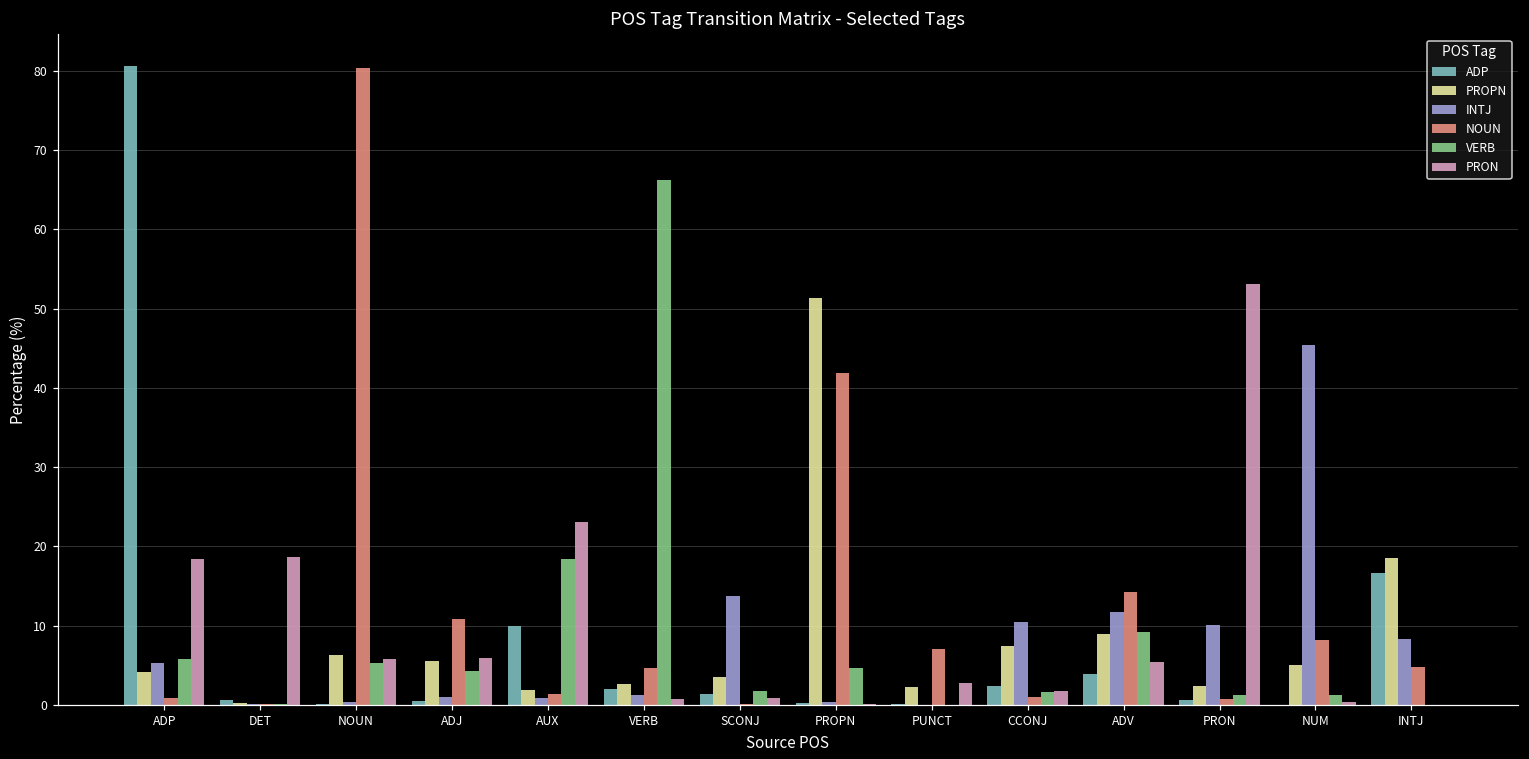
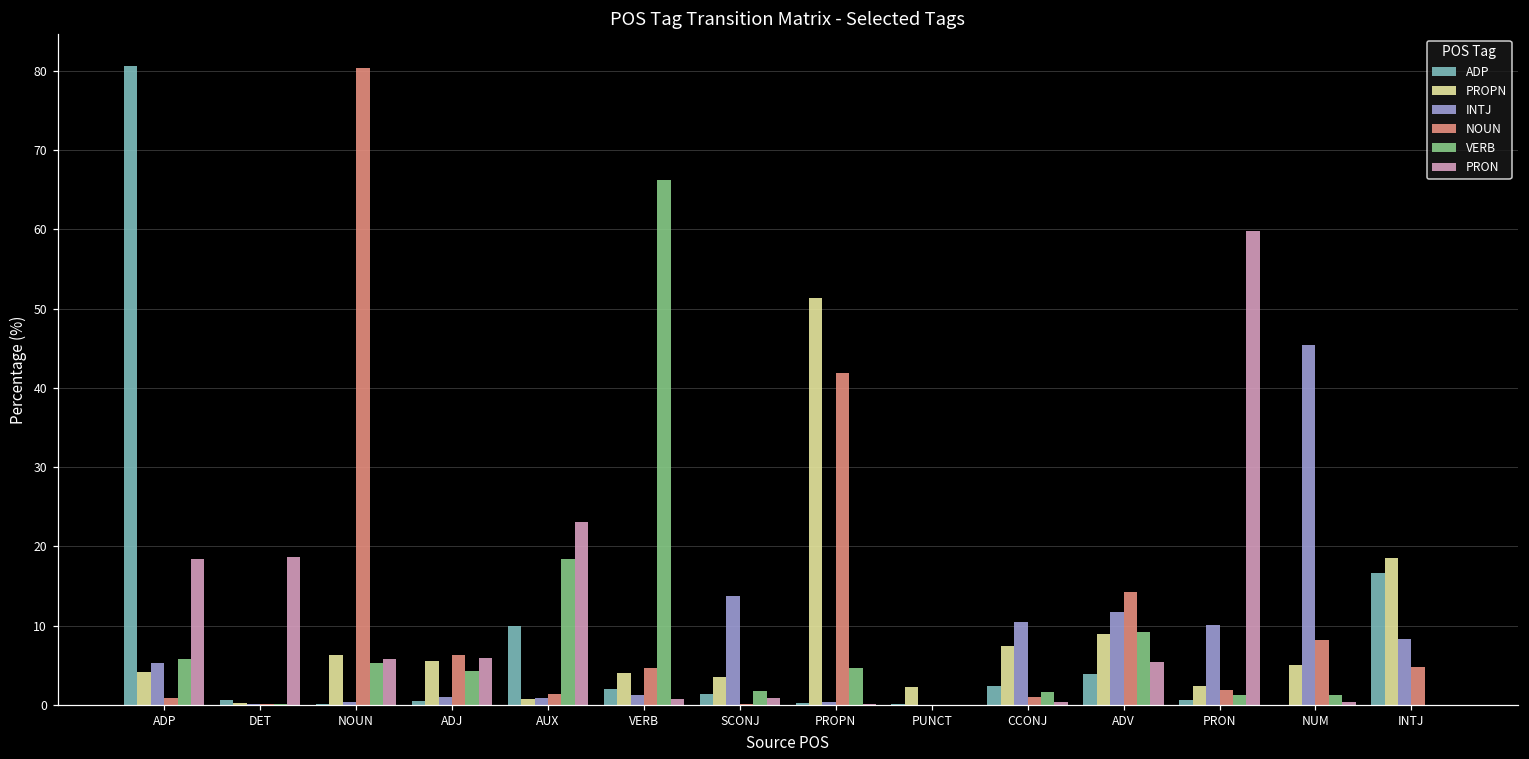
  {
    "PROPN": {
      "ADP": 4,
      "NOUN": 6,
      "ADJ": 5,
-     "AUX": 2,
-     "VERB": 3,
+     "AUX": 1,
+     "VERB": 4,
      "SCONJ": 4,
      "PROPN": 51,
      "PUNCT": 2,
      "CCONJ": 7,
      "ADV": 9,
      "PRON": 2,
      "NUM": 5,
      "INTJ": 19
    },
    "NOUN": {
      "ADP": 1,
      "NOUN": 80,
-     "ADJ": 11,
+     "ADJ": 6,
      "AUX": 1,
      "VERB": 5,
      "PROPN": 42,
-     "PUNCT": 7,
+     "PUNCT": 0,
      "CCONJ": 1,
      "ADV": 14,
-     "PRON": 1,
+     "PRON": 2,
      "NUM": 8,
      "INTJ": 5
    },
    "PRON": {
      "ADP": 18,
      "DET": 19,
      "NOUN": 6,
      "ADJ": 6,
      "AUX": 23,
      "VERB": 1,
      "SCONJ": 1,
-     "PUNCT": 3,
-     "CCONJ": 2,
+     "PUNCT": 0,
+     "CCONJ": 0,
      "ADV": 5,
-     "PRON": 53,
+     "PRON": 60,
      "NUM": 0,
      "INTJ": 0
    }
  }
